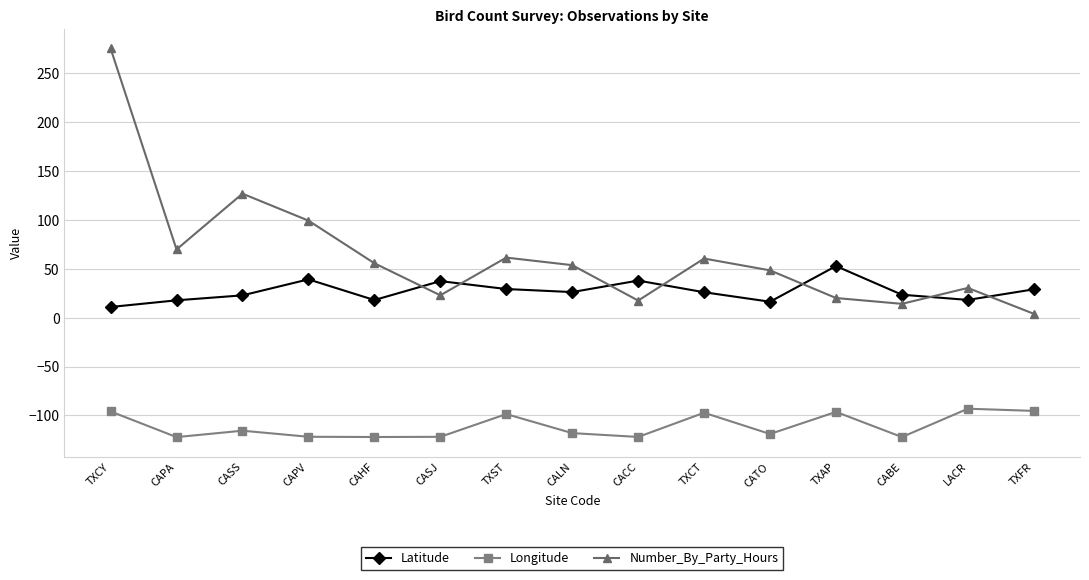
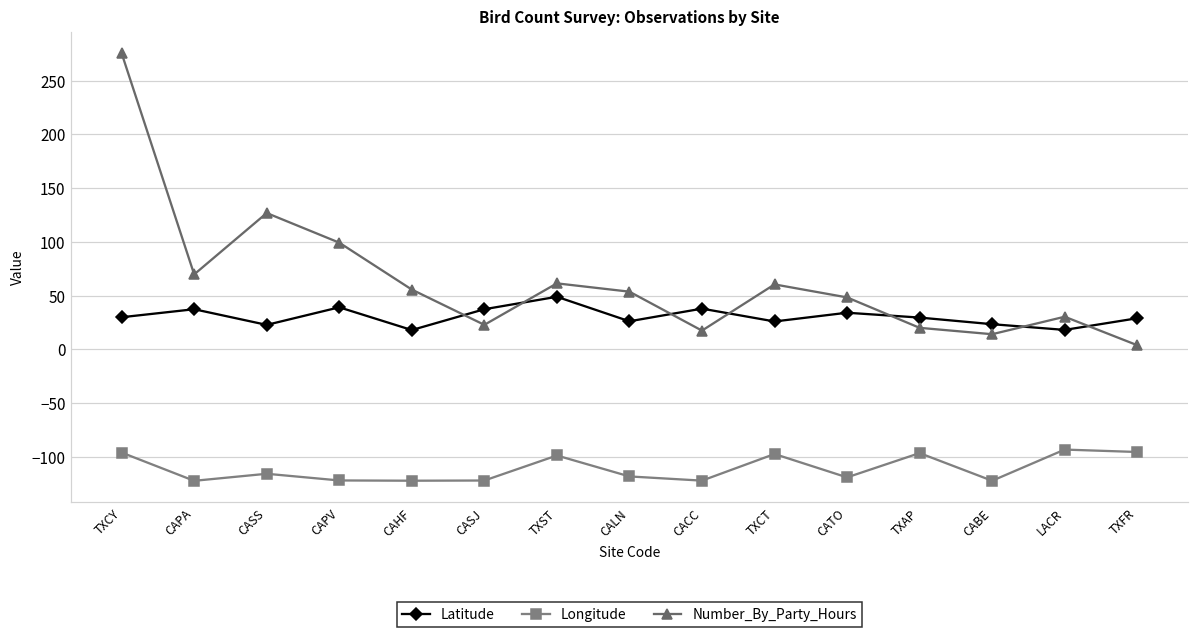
  {
    "Latitude": {
-     "TXCY": 10,
-     "CAPA": 20,
+     "TXCY": 30,
+     "CAPA": 40,
      "CASS": 20,
      "CAPV": 40,
      "CAHF": 20,
      "CASJ": 40,
-     "TXST": 30,
+     "TXST": 50,
      "CALN": 30,
      "CACC": 40,
      "TXCT": 30,
-     "CATO": 20,
-     "TXAP": 50,
+     "CATO": 30,
+     "TXAP": 30,
      "CABE": 20,
      "LACR": 20,
      "TXFR": 30
    }
  }
